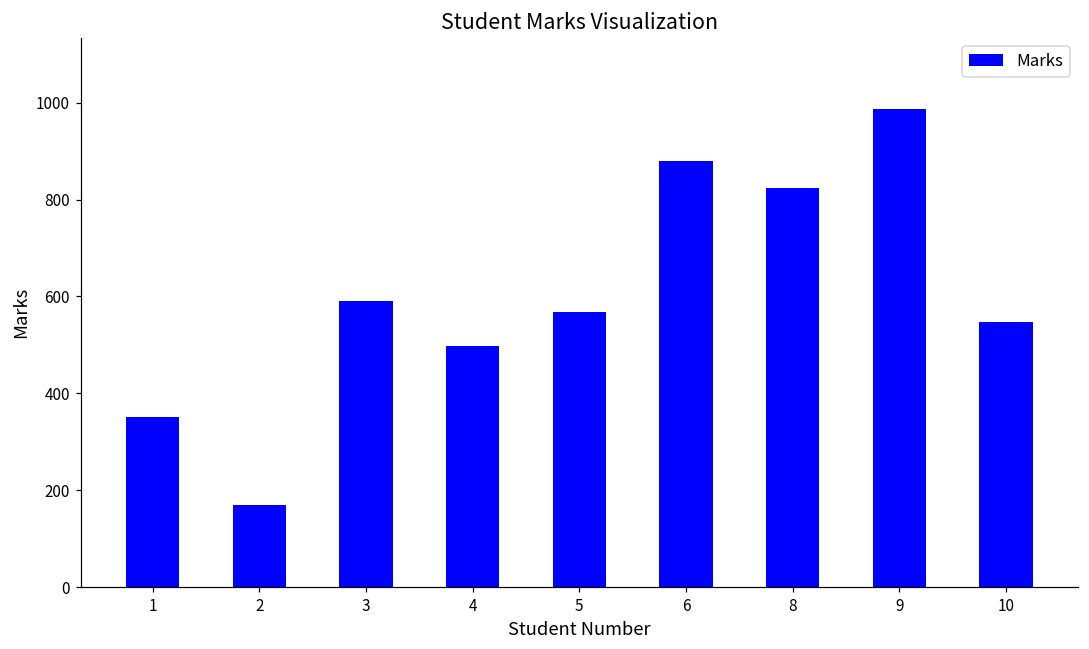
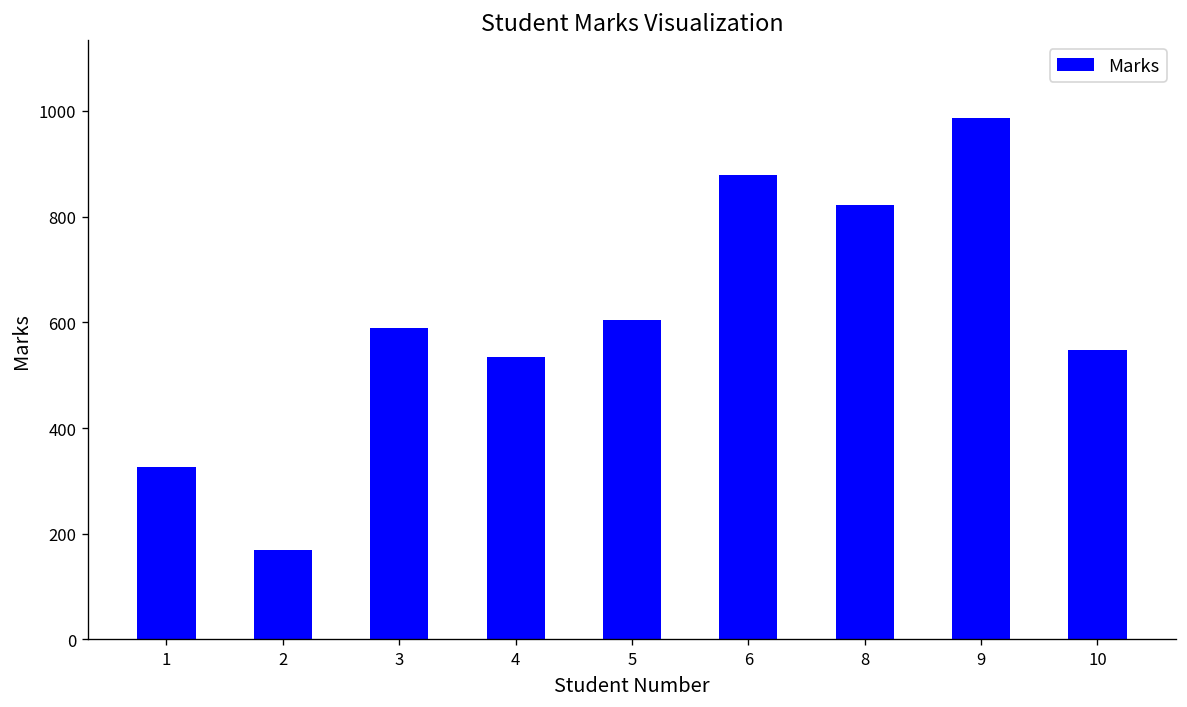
  {
-   "1": 350,
+   "1": 330,
    "2": 170,
    "3": 590,
-   "4": 500,
-   "5": 570,
+   "4": 540,
+   "5": 600,
    "6": 880,
    "8": 820,
    "9": 990,
    "10": 550
  }
